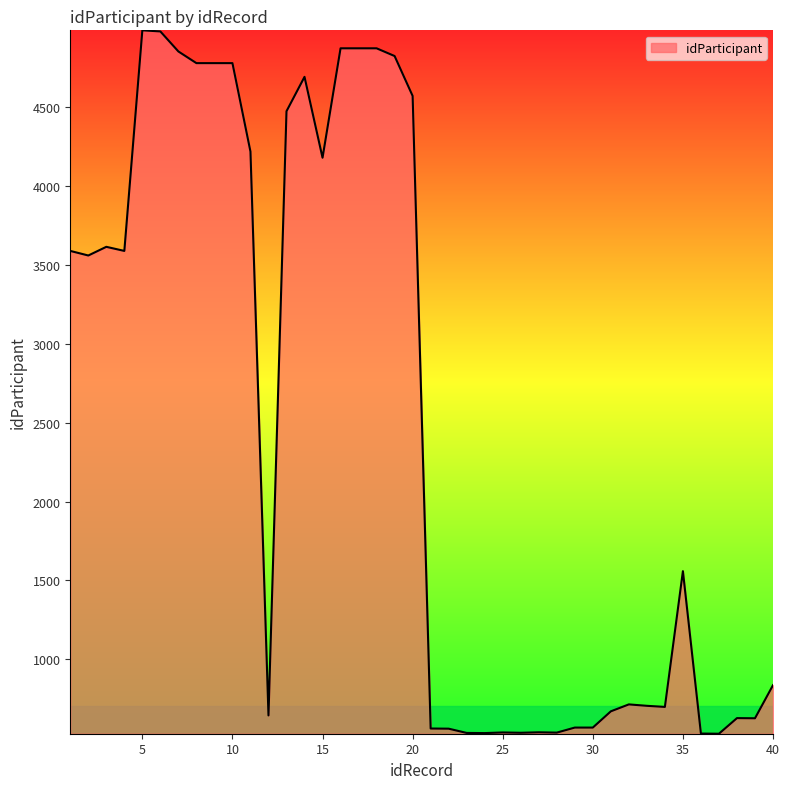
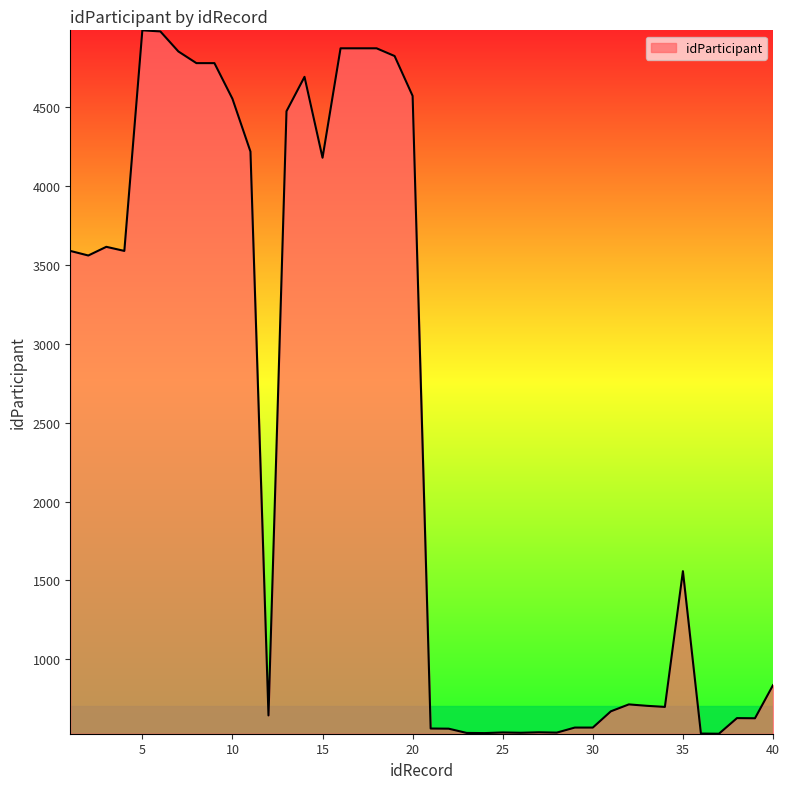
  {
    "5": 4990,
-   "10": 4780,
+   "10": 4560,
    "15": 4180,
    "20": 4570,
    "35": 1560,
    "40": 840
  }
